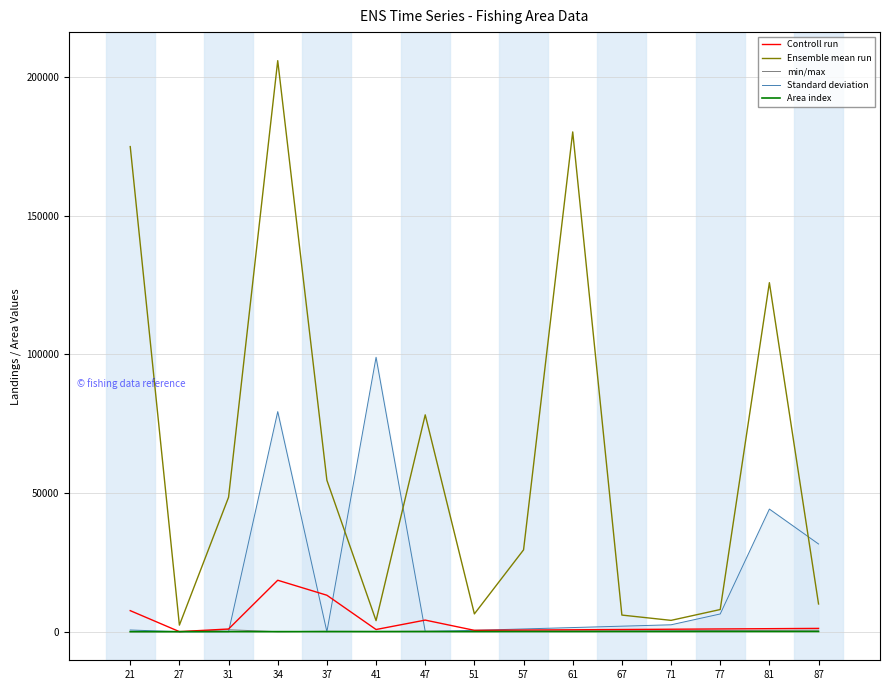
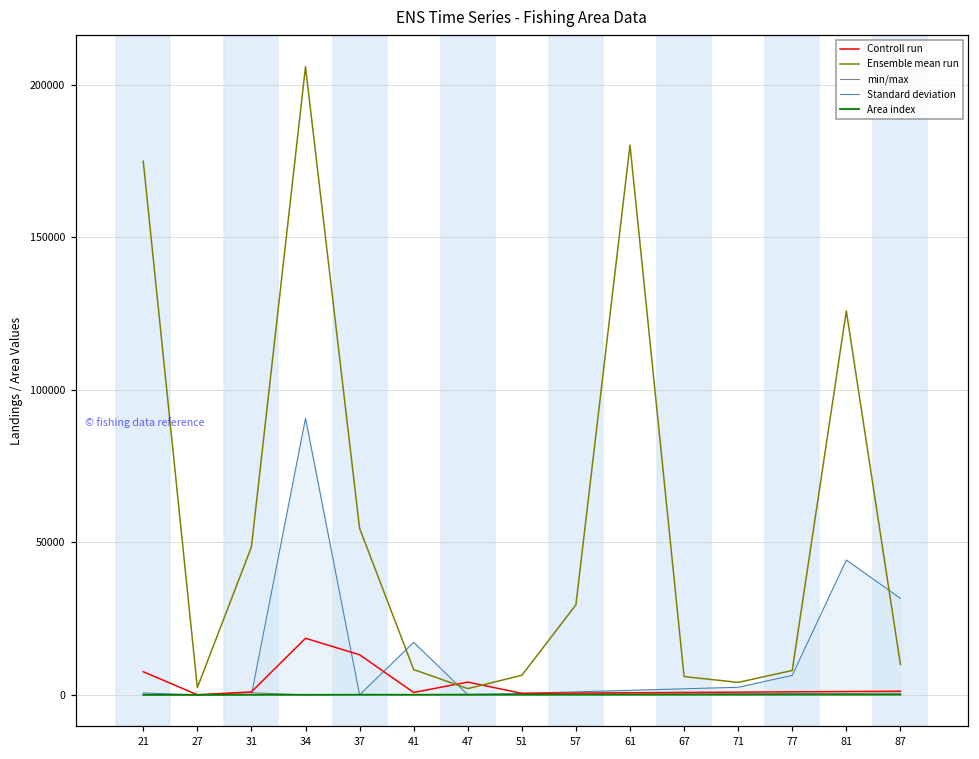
  {
    "Controll run": {
      "21": 8000,
      "34": 19000,
      "37": 13000,
      "47": 4000
    },
    "Ensemble mean run": {
      "21": 175000,
      "27": 2000,
      "31": 48000,
      "34": 206000,
      "37": 55000,
-     "41": 4000,
-     "47": 78000,
+     "41": 8000,
+     "47": 2000,
      "51": 6000,
      "57": 30000,
      "61": 180000,
      "67": 6000,
      "71": 4000,
      "77": 8000,
      "81": 126000,
      "87": 10000
    },
    "Standard deviation": {
-     "34": 79000,
-     "41": 99000
+     "34": 91000,
+     "41": 17000
    }
  }
